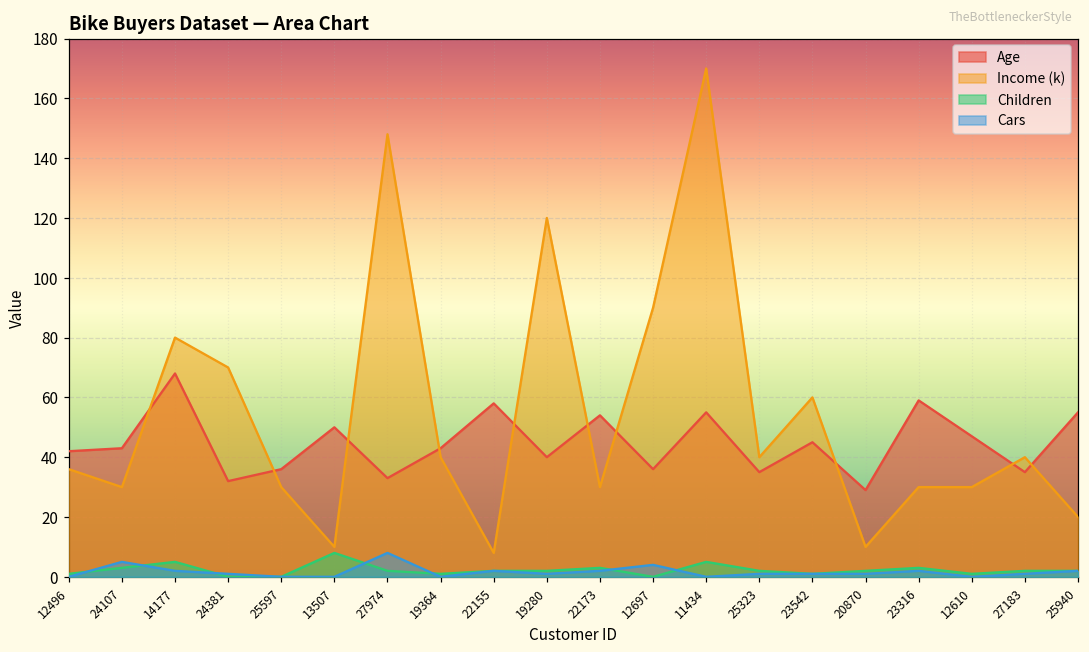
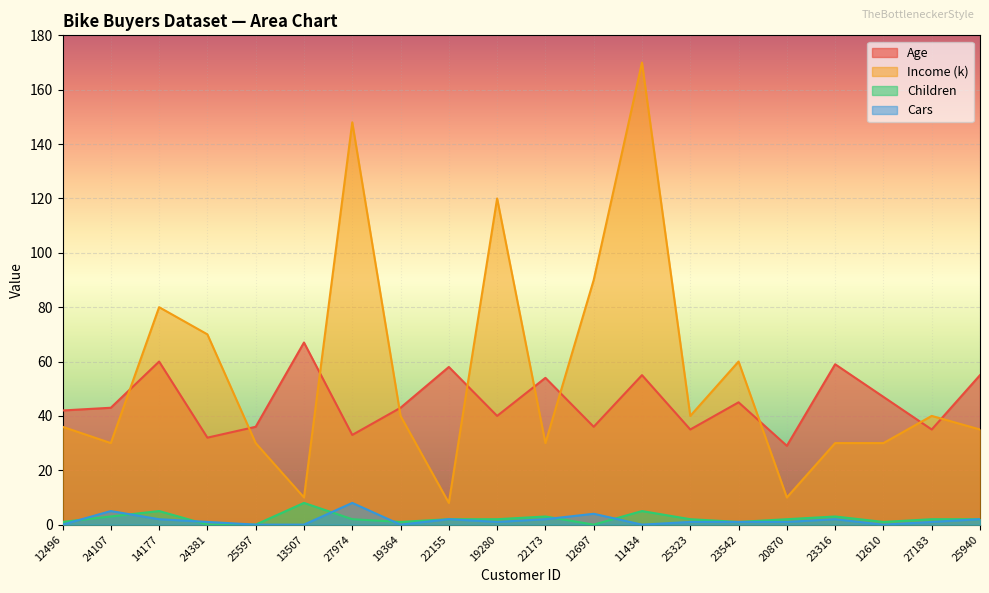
  {
    "Age": {
      "12496": 42,
      "24107": 43,
-     "14177": 68,
+     "14177": 60,
      "24381": 32,
      "25597": 36,
-     "13507": 50,
+     "13507": 67,
      "27974": 33,
      "19364": 43,
      "22155": 58,
      "19280": 40,
      "22173": 54,
      "12697": 36,
      "11434": 55,
      "25323": 35,
      "23542": 45,
      "20870": 29,
      "23316": 59,
      "12610": 47,
      "27183": 35,
      "25940": 55
    },
    "Income (k)": {
      "12496": 36,
      "24107": 30,
      "14177": 80,
      "24381": 70,
      "25597": 30,
      "13507": 10,
      "27974": 148,
      "19364": 40,
      "22155": 8,
      "19280": 120,
      "22173": 30,
      "12697": 90,
      "11434": 170,
      "25323": 40,
      "23542": 60,
      "20870": 10,
      "23316": 30,
      "12610": 30,
      "27183": 40,
-     "25940": 20
+     "25940": 35
    },
    "Children": {
      "12496": 1,
      "24107": 3,
      "14177": 5,
      "24381": 0,
      "13507": 8,
      "27974": 2,
      "19364": 1,
      "19280": 2,
      "22173": 3,
      "12697": 0,
      "11434": 5,
      "25323": 2,
      "20870": 2,
      "23316": 3,
      "12610": 1,
      "27183": 2
    },
    "Cars": {
      "12496": 0,
      "24107": 5,
      "14177": 2,
      "24381": 1,
      "13507": 0,
      "27974": 8,
      "19364": 0,
      "19280": 1,
      "22173": 2,
      "12697": 4,
      "11434": 0,
      "25323": 1,
      "20870": 1,
      "23316": 2,
      "12610": 0,
      "27183": 1
    }
  }
